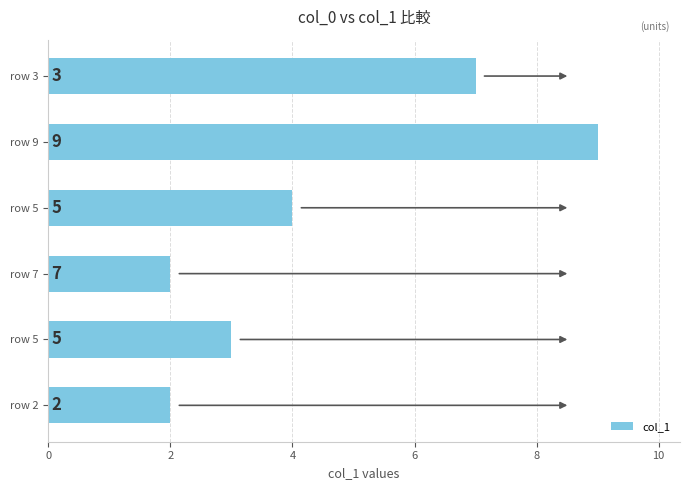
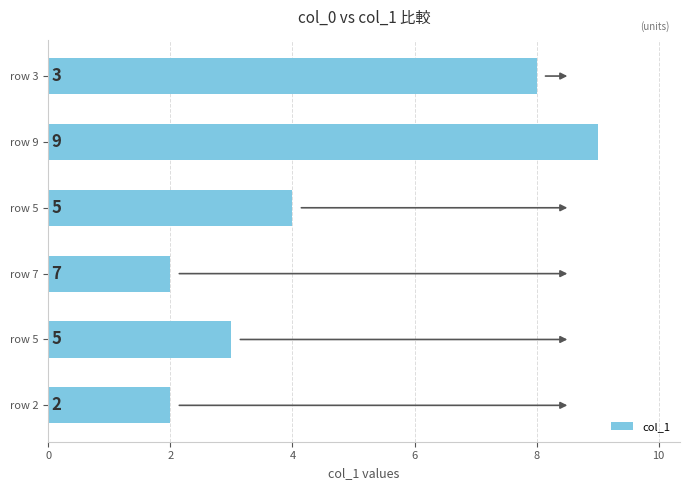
  {
-   "row 3": 7
+   "row 3": 8
  }
